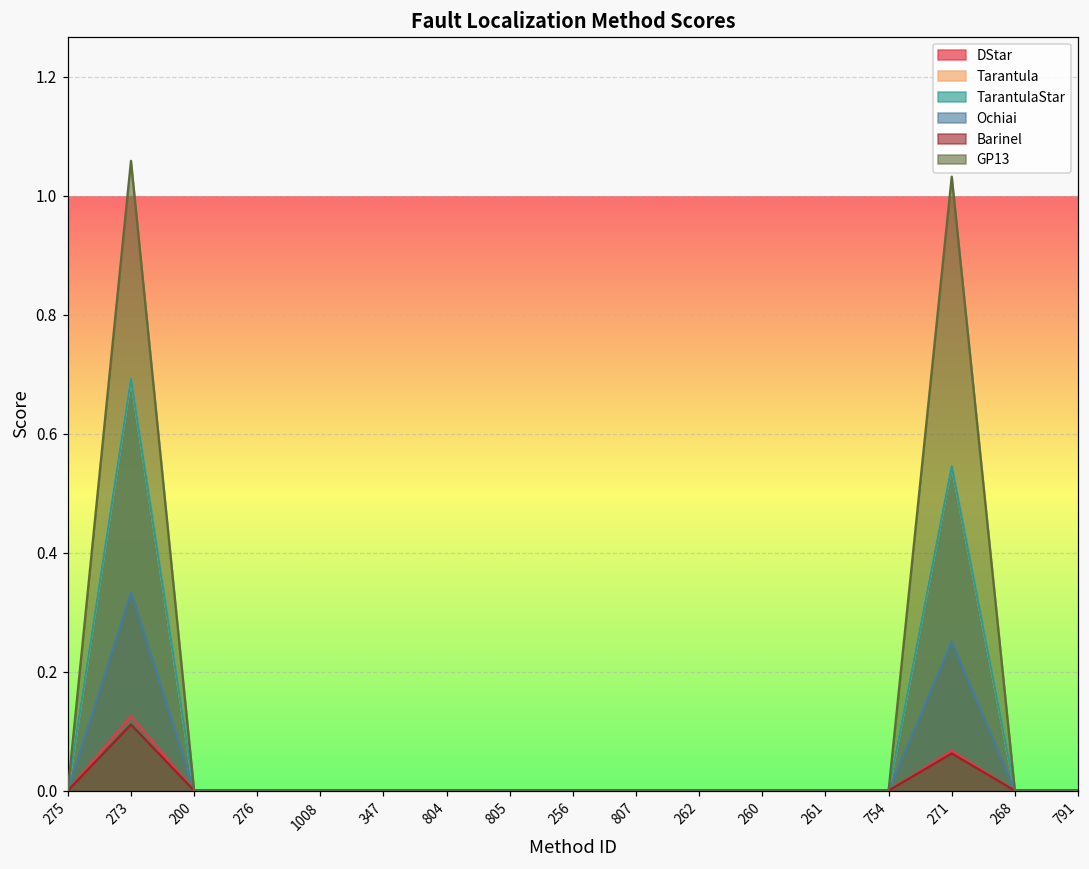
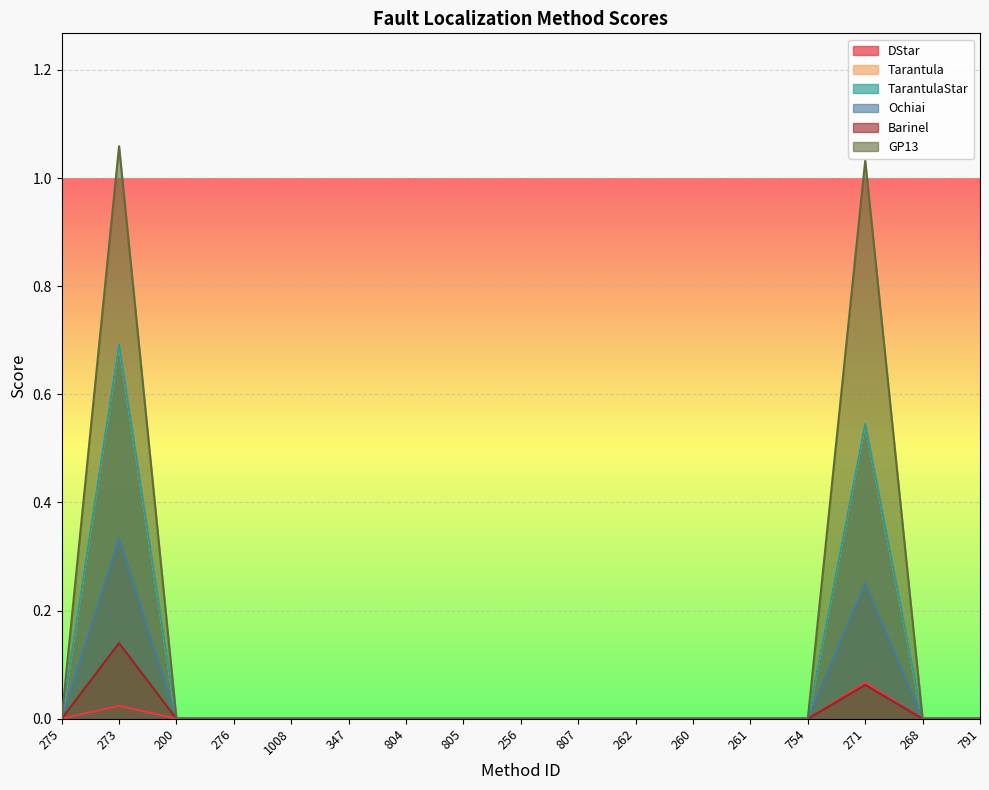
  {
    "DStar": {
-     "273": 0.13
+     "273": 0.02
    },
    "Barinel": {
-     "273": 0.11
+     "273": 0.14
    },
    "GP13": {
      "273": 1.06,
      "271": 1.03
    }
  }
